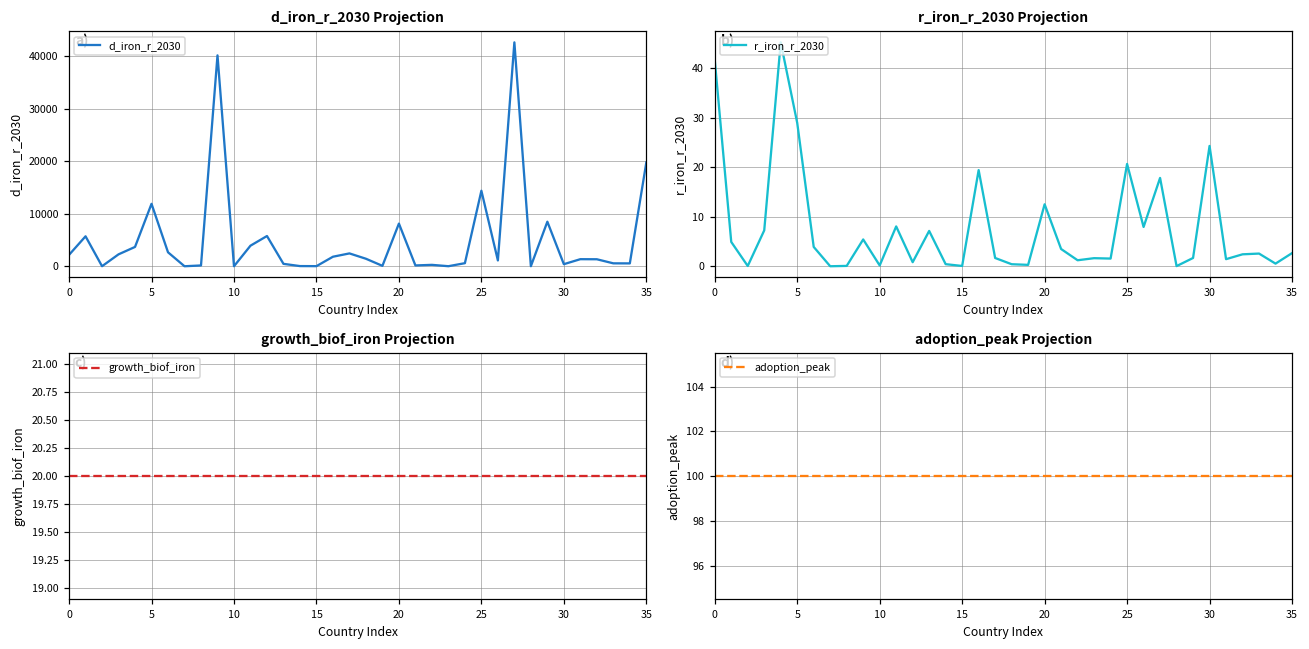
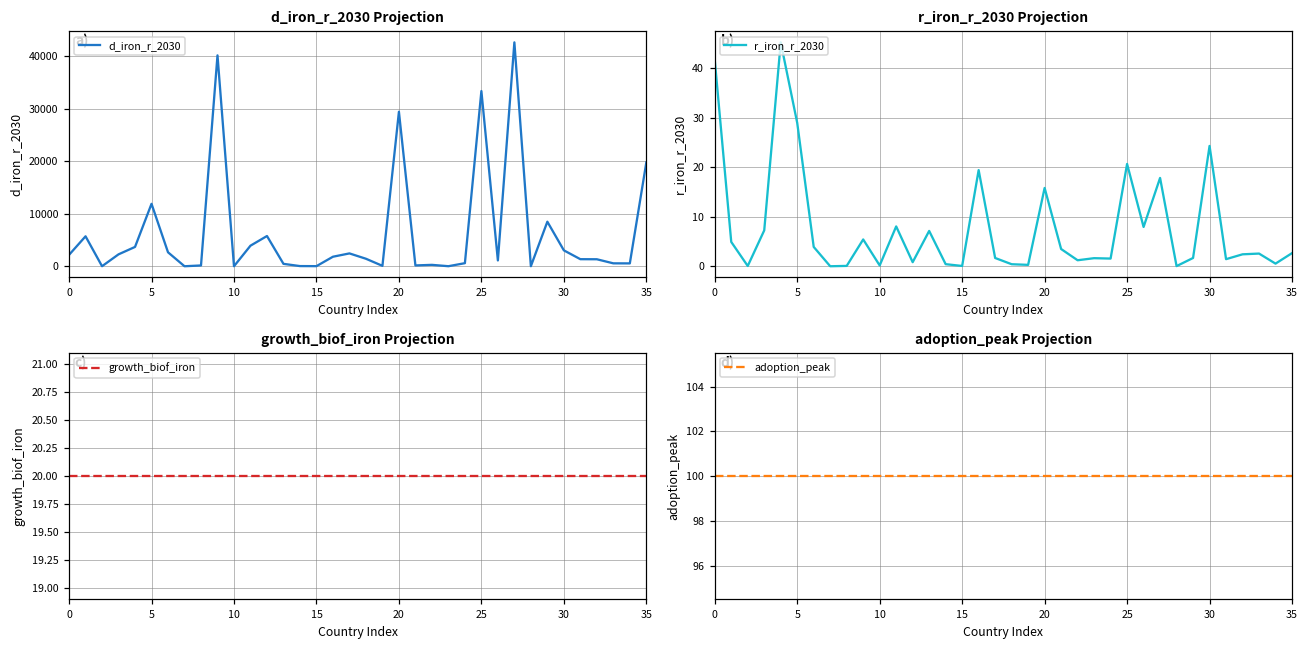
  {
    "d_iron_r_2030 Projection": {
      "0": 2000,
      "5": 12000,
      "10": 0,
      "15": 0,
-     "20": 8000,
-     "25": 14000,
-     "30": 0,
+     "20": 29000,
+     "25": 33000,
+     "30": 3000,
      "35": 20000
    },
    "r_iron_r_2030 Projection": {
      "0": 42,
      "5": 29,
      "10": 0,
      "15": 0,
-     "20": 13,
+     "20": 16,
      "25": 21,
      "30": 24,
      "35": 3
    },
    "growth_biof_iron Projection": {
      "0": 20.00,
      "5": 20.00,
      "10": 20.00,
      "15": 20.00,
      "20": 20.00,
      "25": 20.00,
      "30": 20.00,
      "35": 20.00
    },
    "adoption_peak Projection": {
      "0": 100.0,
      "5": 100.0,
      "10": 100.0,
      "15": 100.0,
      "20": 100.0,
      "25": 100.0,
      "30": 100.0,
      "35": 100.0
    }
  }
